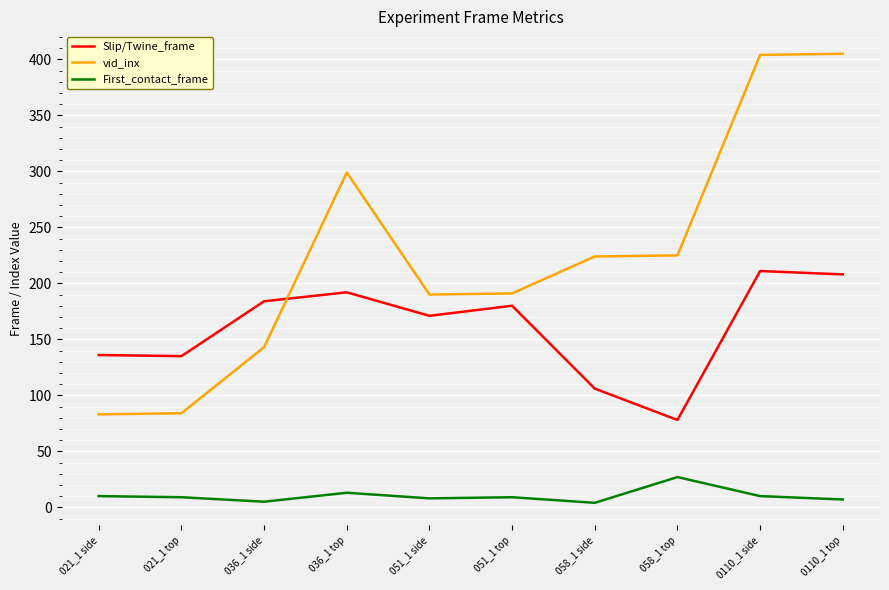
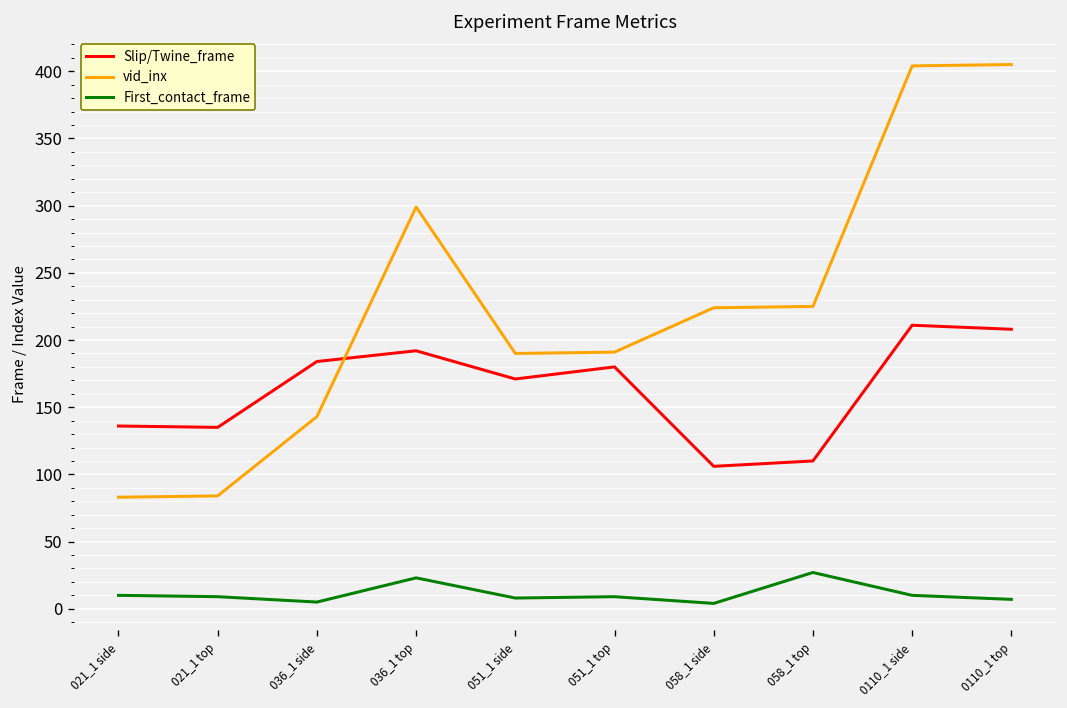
  {
    "Slip/Twine_frame": {
      "021_1 side": 136,
      "021_1 top": 135,
      "036_1 side": 184,
      "036_1 top": 192,
      "051_1 side": 171,
      "051_1 top": 180,
      "058_1 side": 106,
-     "058_1 top": 78,
+     "058_1 top": 110,
      "0110_1 side": 211,
      "0110_1 top": 208
    },
    "vid_inx": {
      "021_1 side": 83,
      "021_1 top": 84,
      "036_1 side": 143,
      "036_1 top": 299,
      "051_1 side": 190,
      "051_1 top": 191,
      "058_1 side": 224,
      "058_1 top": 225,
      "0110_1 side": 404,
      "0110_1 top": 405
    },
    "First_contact_frame": {
      "021_1 side": 10,
      "021_1 top": 9,
      "036_1 side": 5,
-     "036_1 top": 13,
+     "036_1 top": 23,
      "051_1 side": 8,
      "051_1 top": 9,
      "058_1 side": 4,
      "058_1 top": 27,
      "0110_1 side": 10,
      "0110_1 top": 7
    }
  }
